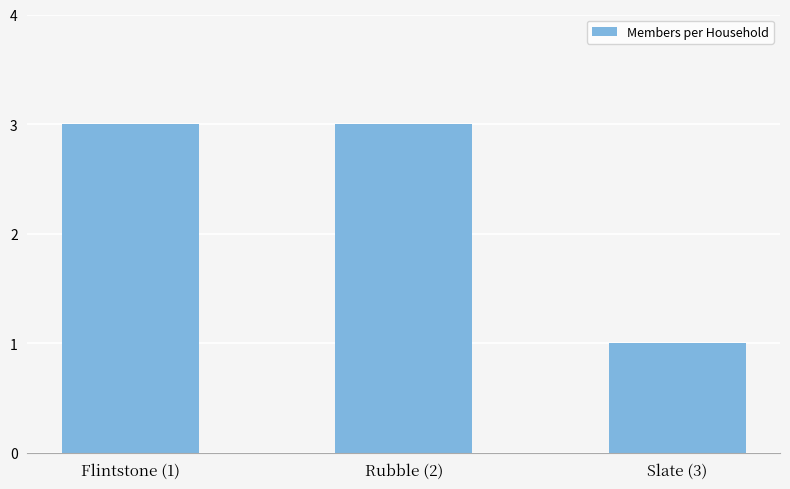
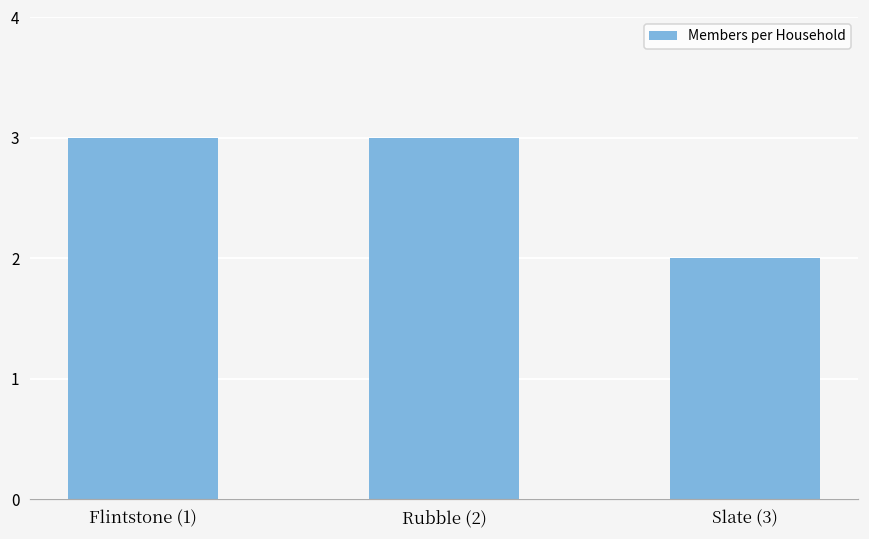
  {
    "Flintstone (1)": 3,
    "Rubble (2)": 3,
-   "Slate (3)": 1
+   "Slate (3)": 2
  }
